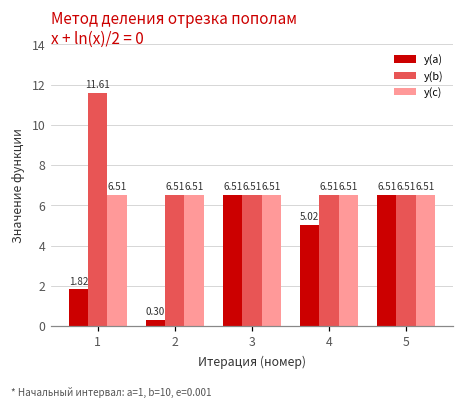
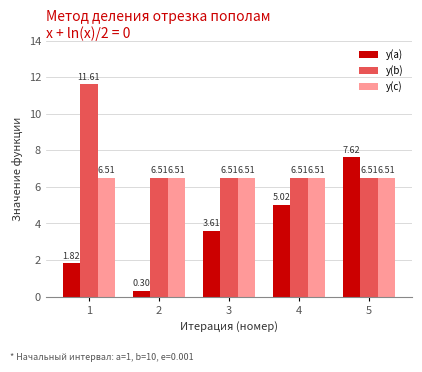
  {
    "y(a)": {
      "1": 1.82,
      "2": 0.30,
-     "3": 6.51,
+     "3": 3.61,
      "4": 5.02,
-     "5": 6.51
+     "5": 7.62
    },
    "y(b)": {
      "1": 11.61,
      "2": 6.51,
      "3": 6.51,
      "4": 6.51,
      "5": 6.51
    },
    "y(c)": {
      "1": 6.51,
      "2": 6.51,
      "3": 6.51,
      "4": 6.51,
      "5": 6.51
    }
  }
